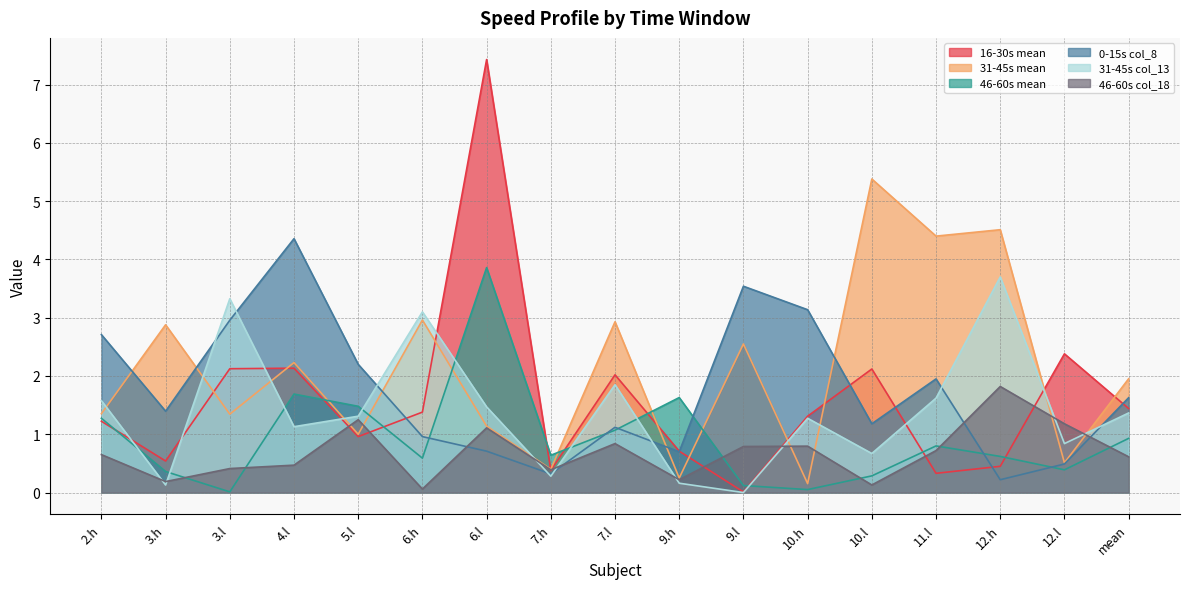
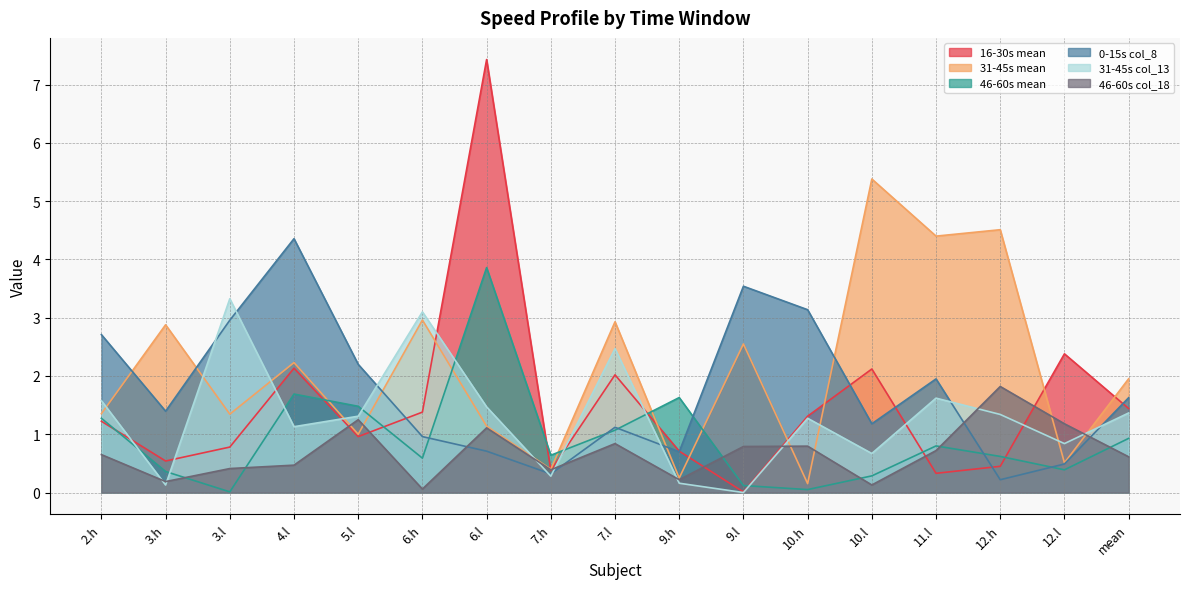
  {
    "16-30s mean": {
      "2.h": 1.2,
      "3.h": 0.5,
-     "3.l": 2.1,
+     "3.l": 0.8,
      "4.l": 2.1,
      "6.h": 1.4,
      "6.l": 7.4,
      "7.l": 2.0,
      "10.l": 2.1,
      "11.l": 0.3,
      "12.h": 0.5,
      "12.l": 2.4,
      "mean": 1.4
    },
    "31-45s mean": {
      "2.h": 1.4,
      "3.h": 2.9,
      "3.l": 1.3,
      "4.l": 2.2,
      "6.h": 3.0,
      "7.l": 2.9,
      "9.l": 2.6,
      "10.h": 0.2,
      "10.l": 5.4,
      "11.l": 4.4,
      "12.h": 4.5,
      "mean": 2.0
    },
    "31-45s col_13": {
      "2.h": 1.6,
      "3.h": 0.1,
      "3.l": 3.3,
      "4.l": 1.1,
      "5.l": 1.3,
      "6.h": 3.1,
      "6.l": 1.5,
-     "7.l": 1.9,
+     "7.l": 2.5,
      "9.h": 0.2,
      "10.l": 0.7,
      "11.l": 1.6,
-     "12.h": 3.7,
+     "12.h": 1.3,
      "12.l": 0.8,
      "mean": 1.4
    }
  }
